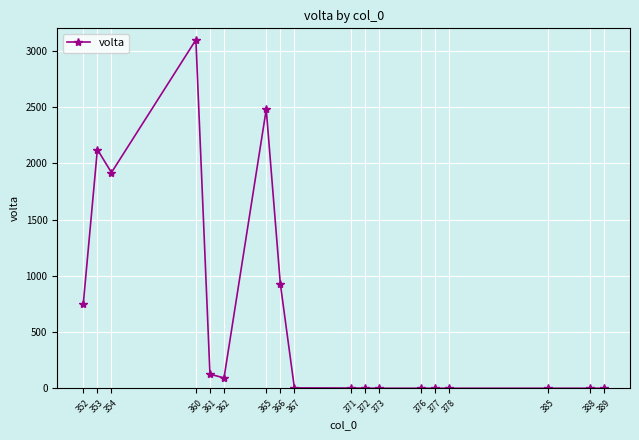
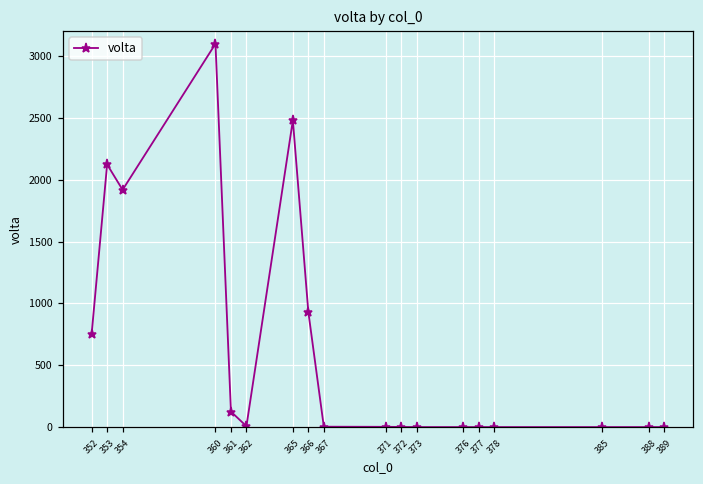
  {
    "352": 750,
    "353": 2120,
    "354": 1920,
    "360": 3100,
    "361": 130,
-   "362": 90,
+   "362": 10,
    "365": 2480,
    "366": 930,
    "367": 0,
    "371": 0,
    "372": 0,
    "373": 0,
    "376": 0,
    "377": 0,
    "378": 0,
    "385": 0,
    "388": 0,
    "389": 0
  }
